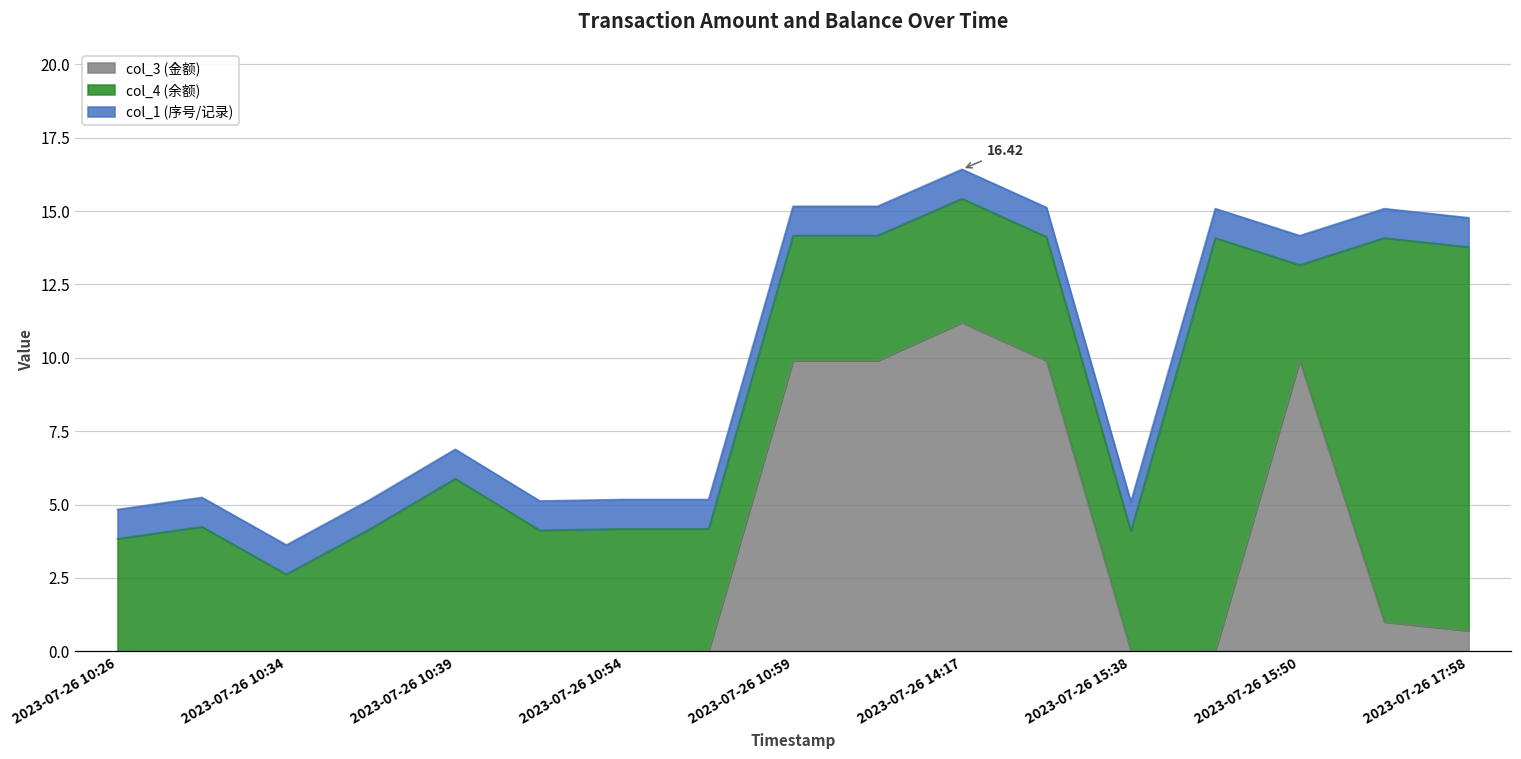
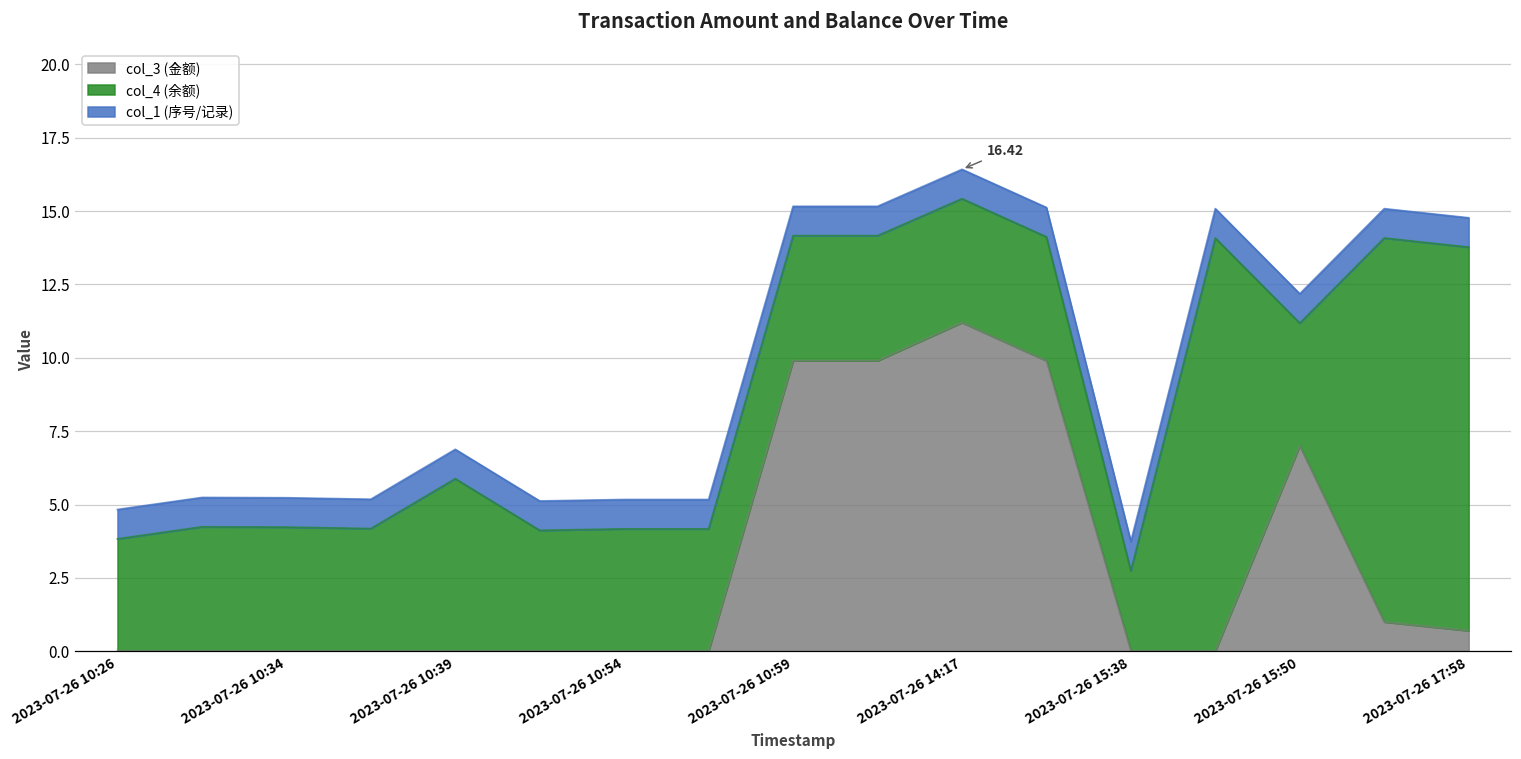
  {
    "col_3 (金额)": {
      "2023-07-26 10:26": 0.0,
      "2023-07-26 10:34": 0.0,
      "2023-07-26 10:39": 0.0,
      "2023-07-26 10:54": 0.0,
      "2023-07-26 10:59": 9.9,
      "2023-07-26 14:17": 11.2,
      "2023-07-26 15:38": 0.0,
-     "2023-07-26 15:50": 9.9,
+     "2023-07-26 15:50": 7.0,
      "2023-07-26 17:58": 0.7
    },
    "col_4 (余额)": {
      "2023-07-26 10:26": 3.8,
-     "2023-07-26 10:34": 2.6,
+     "2023-07-26 10:34": 4.2,
      "2023-07-26 10:39": 5.9,
      "2023-07-26 10:54": 4.2,
      "2023-07-26 10:59": 4.3,
      "2023-07-26 14:17": 4.2,
-     "2023-07-26 15:38": 4.1,
-     "2023-07-26 15:50": 3.3,
+     "2023-07-26 15:38": 2.7,
+     "2023-07-26 15:50": 4.2,
      "2023-07-26 17:58": 13.1
    },
    "col_1 (序号/记录)": {
      "2023-07-26 14:17": 16.42
    }
  }
